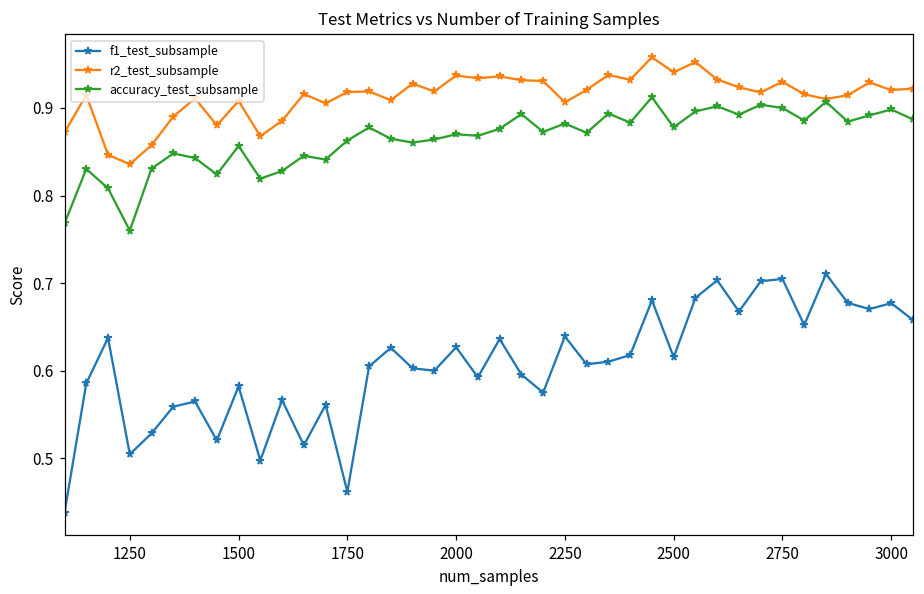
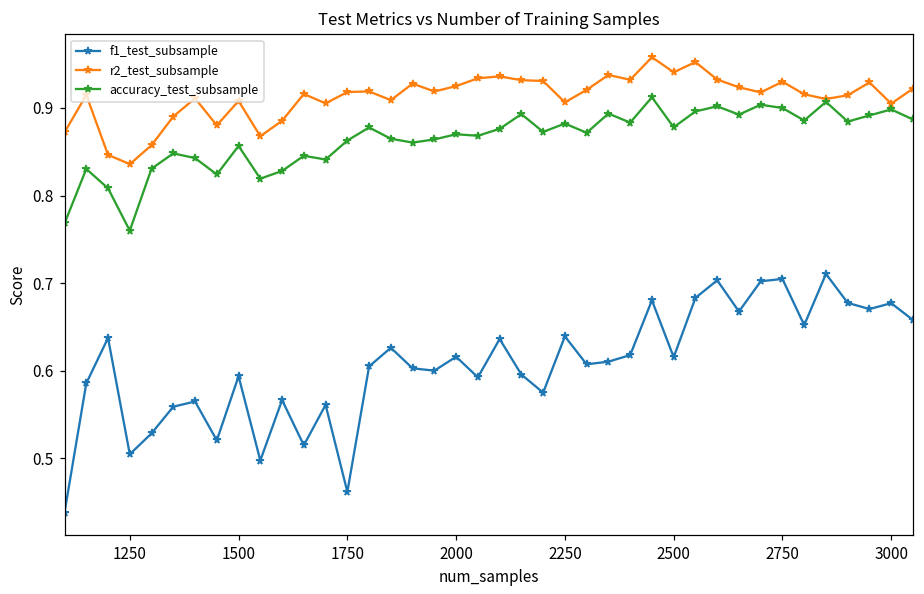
  {
    "f1_test_subsample": {
      "1250": 0.50,
-     "1500": 0.58,
+     "1500": 0.59,
      "1750": 0.46,
-     "2000": 0.63,
+     "2000": 0.62,
      "2250": 0.64,
      "2500": 0.62,
      "2750": 0.70,
      "3000": 0.68
    },
    "r2_test_subsample": {
      "1250": 0.84,
      "1500": 0.91,
      "1750": 0.92,
-     "2000": 0.94,
+     "2000": 0.92,
      "2250": 0.91,
      "2500": 0.94,
      "2750": 0.93,
-     "3000": 0.92
+     "3000": 0.90
    },
    "accuracy_test_subsample": {
      "1250": 0.76,
      "1500": 0.86,
      "1750": 0.86,
      "2000": 0.87,
      "2250": 0.88,
      "2500": 0.88,
      "2750": 0.90,
      "3000": 0.90
    }
  }
